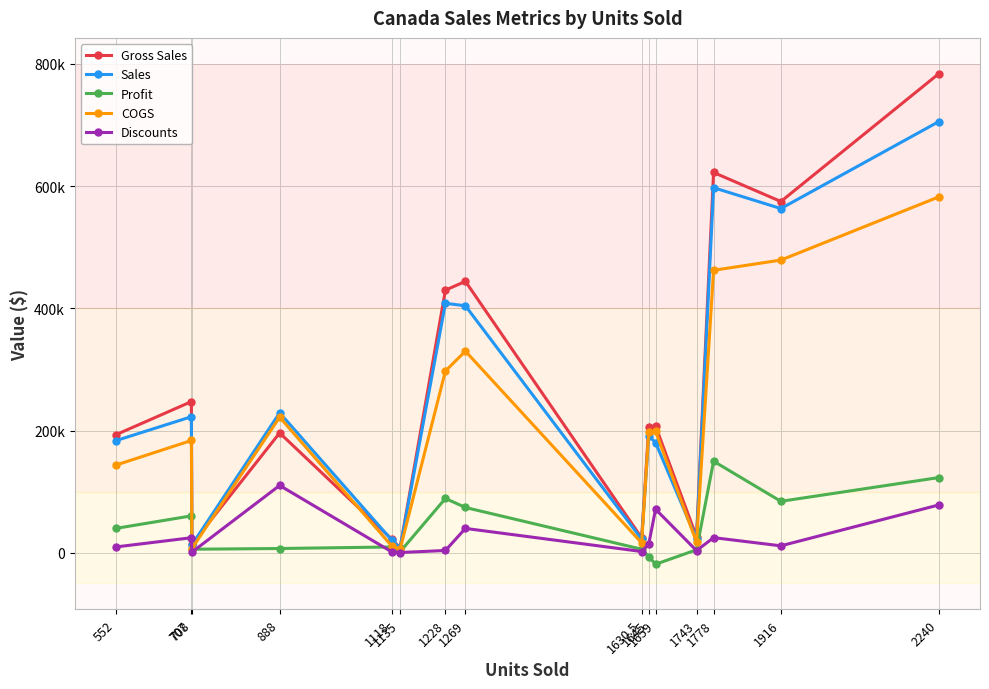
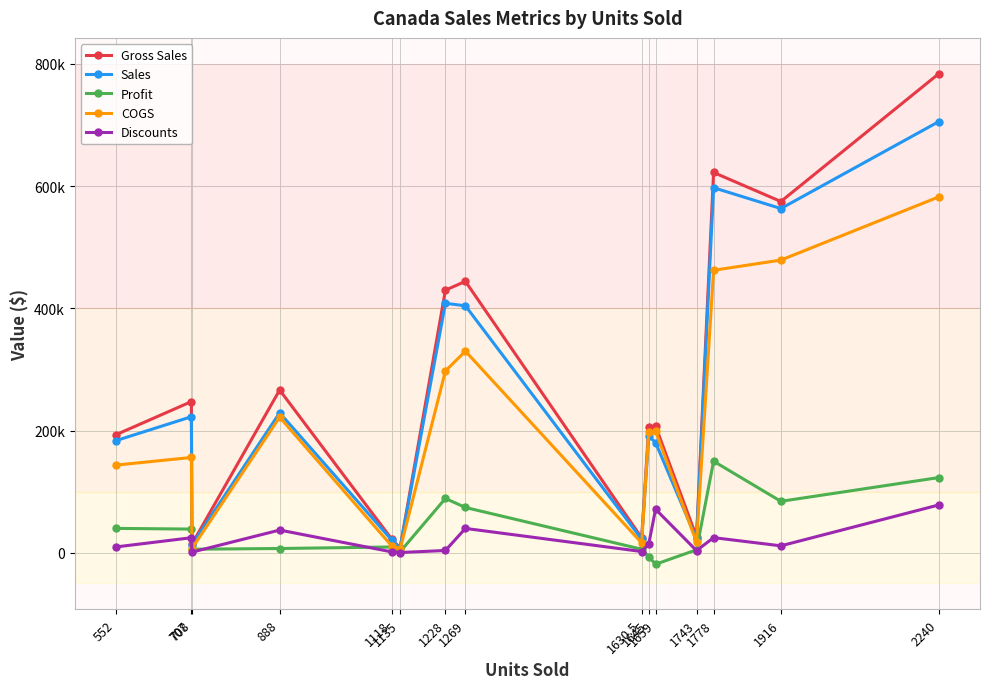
  {
    "Gross Sales": {
      "552": 190000,
      "707": 250000,
-     "888": 200000,
+     "888": 270000,
      "1228": 430000,
      "1269": 440000,
      "1645": 210000,
      "1659": 210000,
      "1778": 620000,
      "1916": 570000,
      "2240": 780000
    },
    "Sales": {
      "552": 180000,
      "707": 220000,
      "888": 230000,
      "1228": 410000,
      "1269": 400000,
      "1645": 190000,
      "1659": 180000,
      "1778": 600000,
      "1916": 560000,
      "2240": 710000
    },
    "Profit": {
      "552": 40000,
-     "707": 60000,
+     "707": 40000,
      "888": 10000,
      "1228": 90000,
      "1269": 70000,
      "1645": -10000,
      "1659": -20000,
      "1778": 150000,
      "1916": 80000,
      "2240": 120000
    },
    "COGS": {
      "552": 140000,
-     "707": 180000,
+     "707": 160000,
      "888": 220000,
      "1228": 300000,
      "1269": 330000,
      "1630.5": 20000,
      "1645": 200000,
      "1659": 200000,
      "1743": 20000,
      "1778": 460000,
      "1916": 480000,
      "2240": 580000
    },
    "Discounts": {
      "552": 10000,
      "707": 20000,
      "708": 0,
-     "888": 110000,
+     "888": 40000,
      "1118": 0,
      "1228": 0,
      "1269": 40000,
      "1645": 10000,
      "1659": 70000,
      "1778": 20000,
      "1916": 10000,
      "2240": 80000
    }
  }
